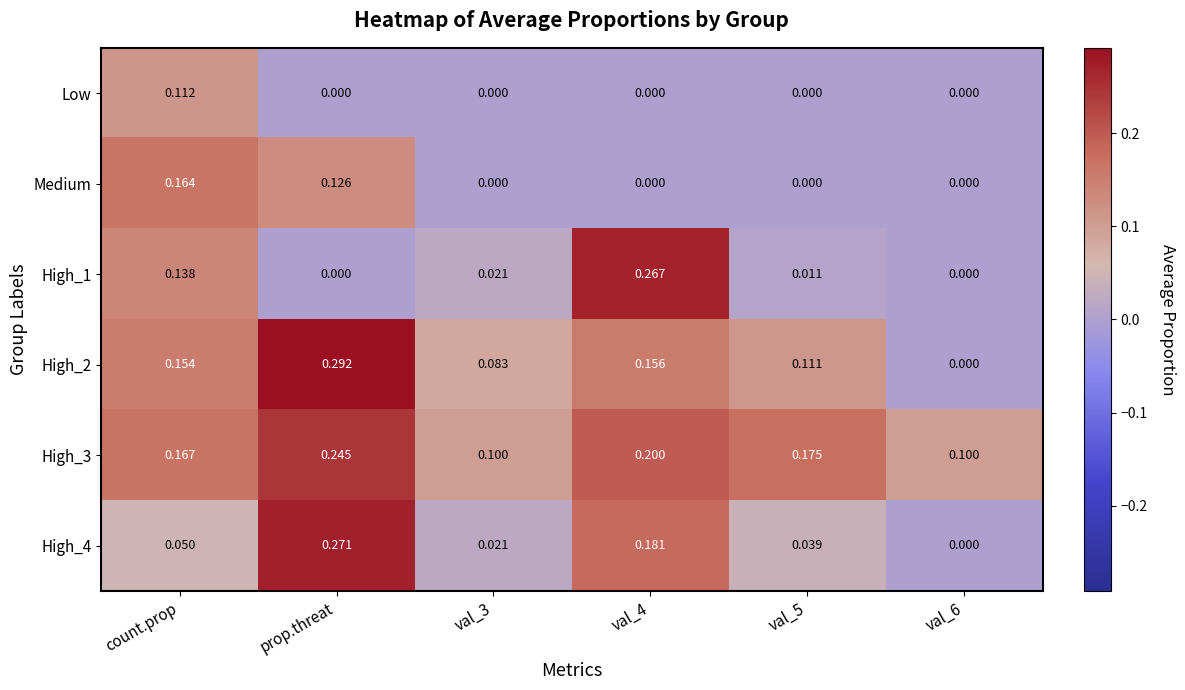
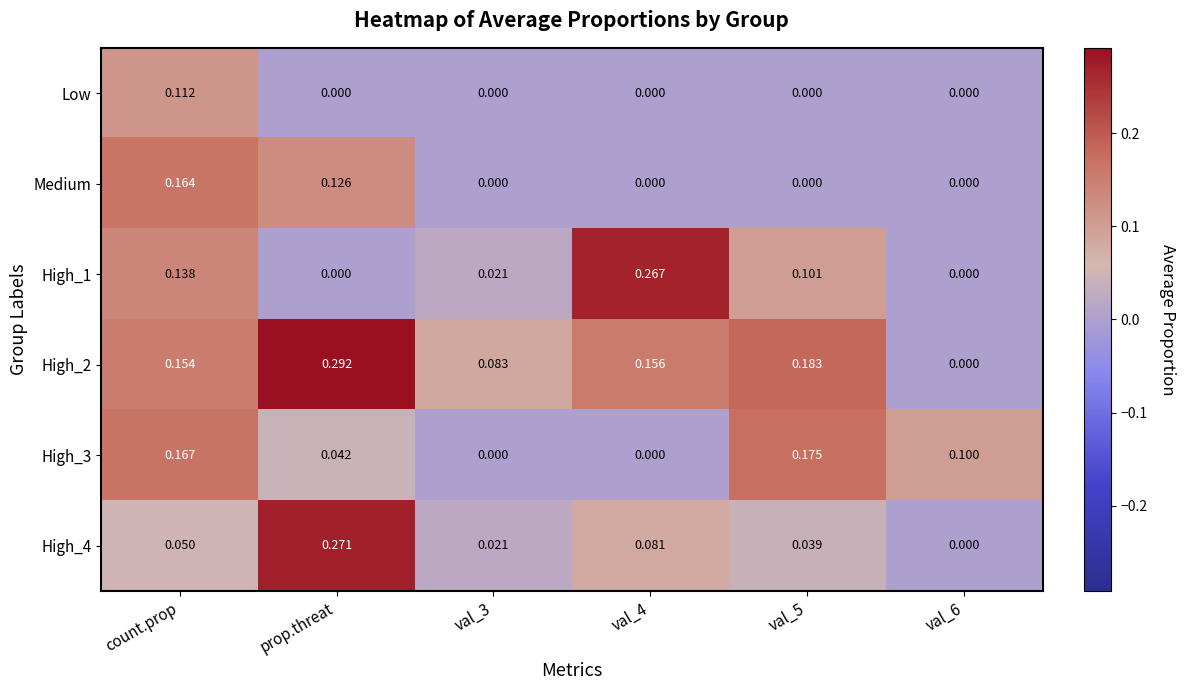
  {
    "Low": {
      "count.prop": 0.112,
      "prop.threat": 0.000,
      "val_3": 0.000,
      "val_4": 0.000,
      "val_5": 0.000,
      "val_6": 0.000
    },
    "Medium": {
      "count.prop": 0.164,
      "prop.threat": 0.126,
      "val_3": 0.000,
      "val_4": 0.000,
      "val_5": 0.000,
      "val_6": 0.000
    },
    "High_1": {
      "count.prop": 0.138,
      "prop.threat": 0.000,
      "val_3": 0.021,
      "val_4": 0.267,
-     "val_5": 0.011,
+     "val_5": 0.101,
      "val_6": 0.000
    },
    "High_2": {
      "count.prop": 0.154,
      "prop.threat": 0.292,
      "val_3": 0.083,
      "val_4": 0.156,
-     "val_5": 0.111,
+     "val_5": 0.183,
      "val_6": 0.000
    },
    "High_3": {
      "count.prop": 0.167,
-     "prop.threat": 0.245,
-     "val_3": 0.100,
-     "val_4": 0.200,
+     "prop.threat": 0.042,
+     "val_3": 0.000,
+     "val_4": 0.000,
      "val_5": 0.175,
      "val_6": 0.100
    },
    "High_4": {
      "count.prop": 0.050,
      "prop.threat": 0.271,
      "val_3": 0.021,
-     "val_4": 0.181,
+     "val_4": 0.081,
      "val_5": 0.039,
      "val_6": 0.000
    }
  }
